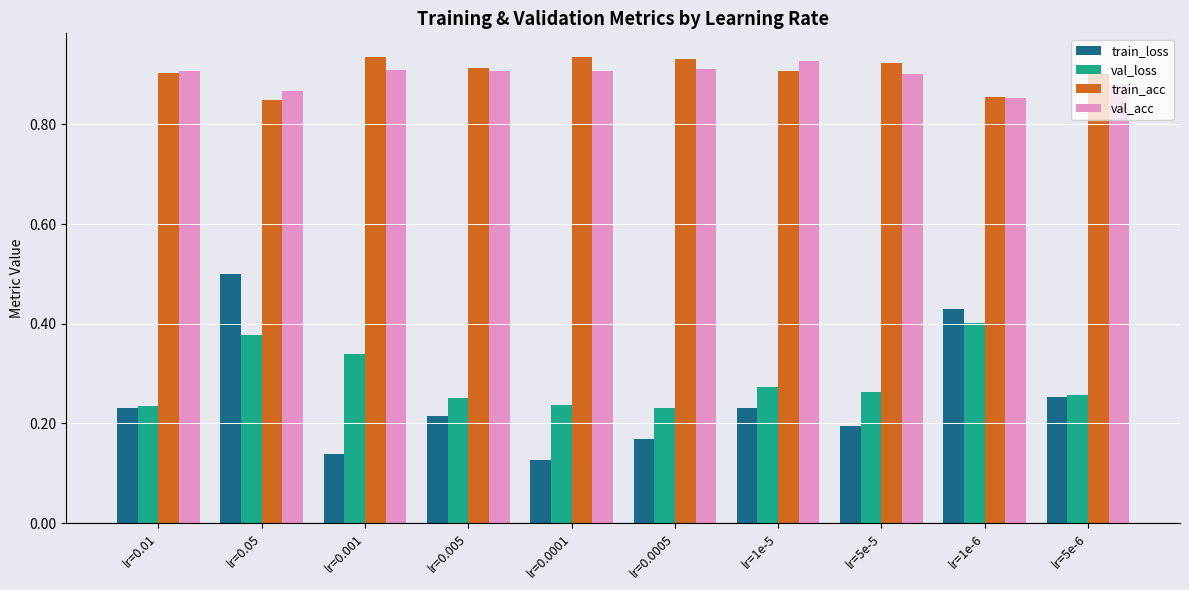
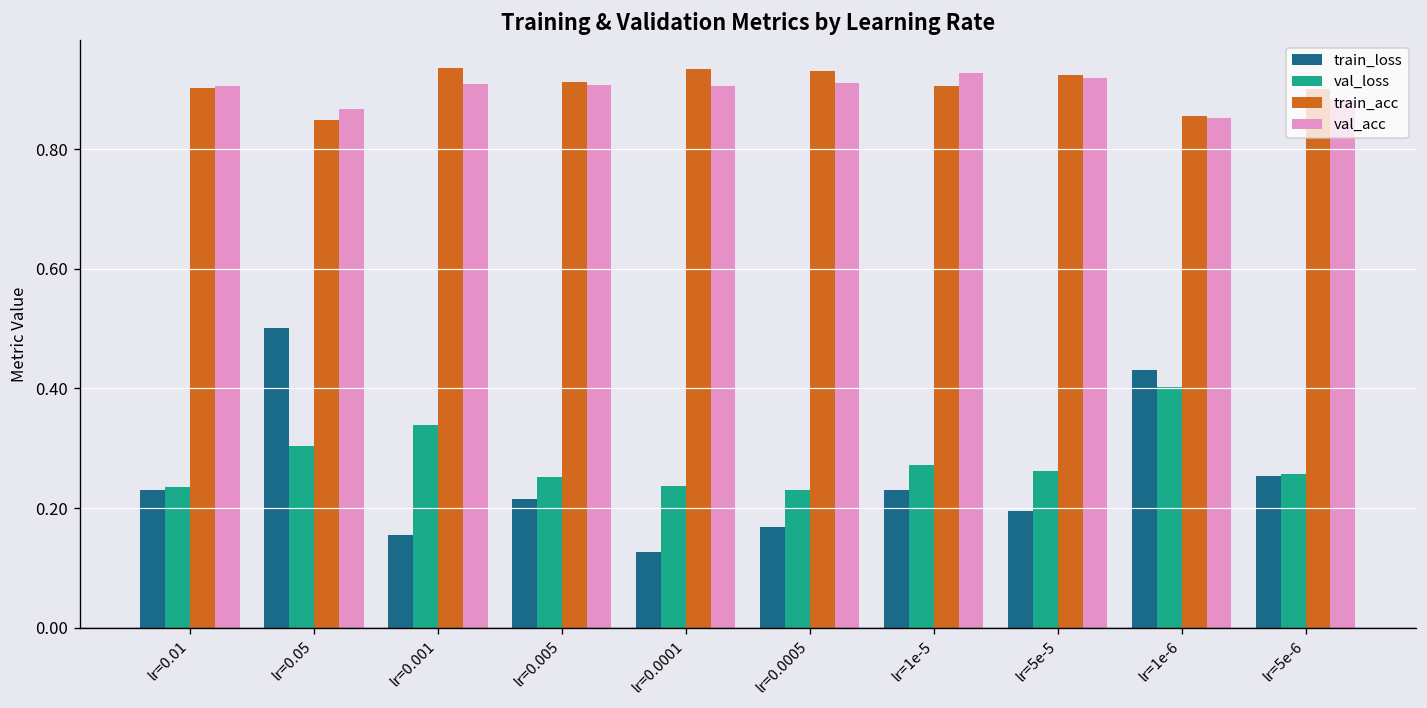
  {
    "train_loss": {
      "lr=0.01": 0.23,
      "lr=0.05": 0.50,
-     "lr=0.001": 0.14,
+     "lr=0.001": 0.15,
      "lr=0.005": 0.22,
      "lr=0.0001": 0.13,
      "lr=0.0005": 0.17,
      "lr=1e-5": 0.23,
      "lr=5e-5": 0.19,
      "lr=1e-6": 0.43,
      "lr=5e-6": 0.25
    },
    "val_loss": {
      "lr=0.01": 0.24,
-     "lr=0.05": 0.38,
+     "lr=0.05": 0.30,
      "lr=0.001": 0.34,
      "lr=0.005": 0.25,
      "lr=0.0001": 0.24,
      "lr=0.0005": 0.23,
      "lr=1e-5": 0.27,
      "lr=5e-5": 0.26,
      "lr=1e-6": 0.40,
      "lr=5e-6": 0.26
    },
    "train_acc": {
      "lr=0.01": 0.90,
      "lr=0.05": 0.85,
      "lr=0.001": 0.94,
      "lr=0.005": 0.91,
      "lr=0.0001": 0.93,
      "lr=0.0005": 0.93,
      "lr=1e-5": 0.91,
      "lr=5e-5": 0.92,
      "lr=1e-6": 0.86
    },
    "val_acc": {
      "lr=0.01": 0.91,
      "lr=0.05": 0.87,
      "lr=0.001": 0.91,
      "lr=0.005": 0.91,
      "lr=0.0001": 0.91,
      "lr=0.0005": 0.91,
      "lr=1e-5": 0.93,
-     "lr=5e-5": 0.90,
+     "lr=5e-5": 0.92,
      "lr=1e-6": 0.85
    }
  }
